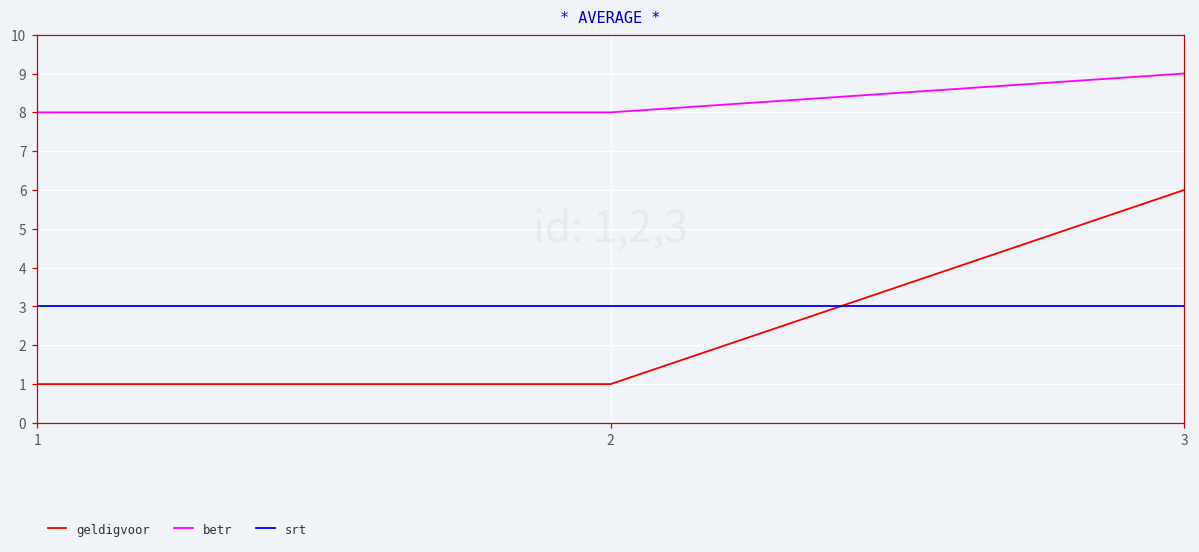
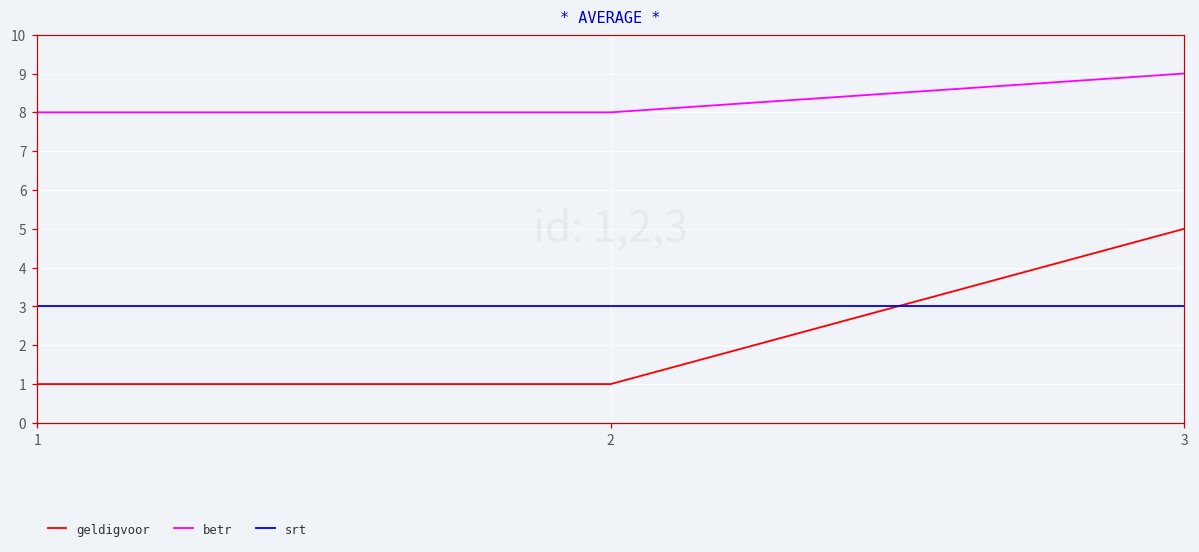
  {
    "geldigvoor": {
      "1": 1,
      "2": 1,
-     "3": 6
+     "3": 5
    },
    "betr": {
      "1": 8,
      "2": 8,
      "3": 9
    },
    "srt": {
      "1": 3,
      "2": 3,
      "3": 3
    }
  }
